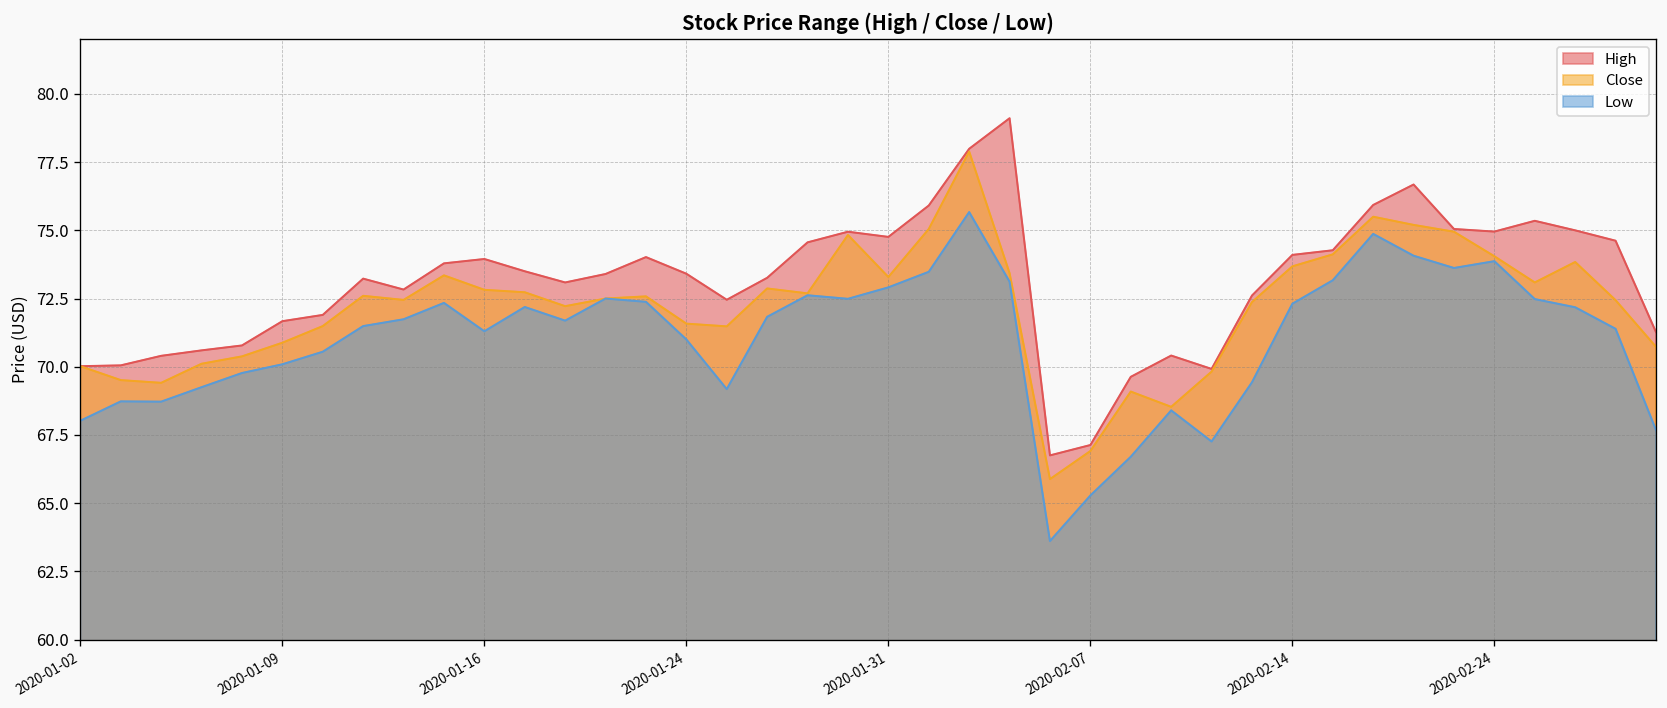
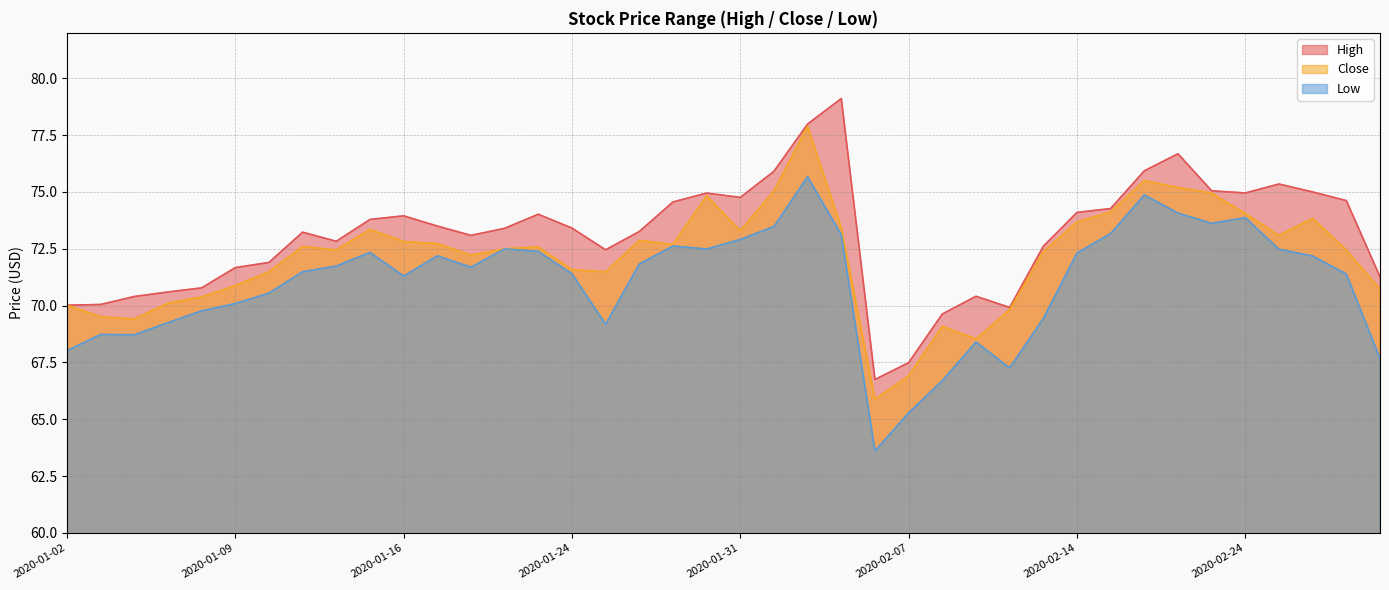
  {
    "High": {
      "2020-01-09": 71.7,
      "2020-01-16": 74.0,
      "2020-01-24": 73.4,
      "2020-01-31": 74.8,
-     "2020-02-07": 67.1,
+     "2020-02-07": 67.5,
      "2020-02-14": 74.1,
      "2020-02-24": 75.0
    },
    "Close": {
      "2020-01-09": 70.9,
      "2020-01-16": 72.8,
      "2020-01-24": 71.6,
      "2020-01-31": 73.3,
      "2020-02-07": 66.9,
      "2020-02-14": 73.7,
      "2020-02-24": 74.1
    },
    "Low": {
      "2020-01-02": 68.0,
      "2020-01-09": 70.1,
      "2020-01-16": 71.3,
-     "2020-01-24": 71.0,
+     "2020-01-24": 71.4,
      "2020-01-31": 72.9,
      "2020-02-07": 65.3,
      "2020-02-14": 72.3,
      "2020-02-24": 73.9
    }
  }
